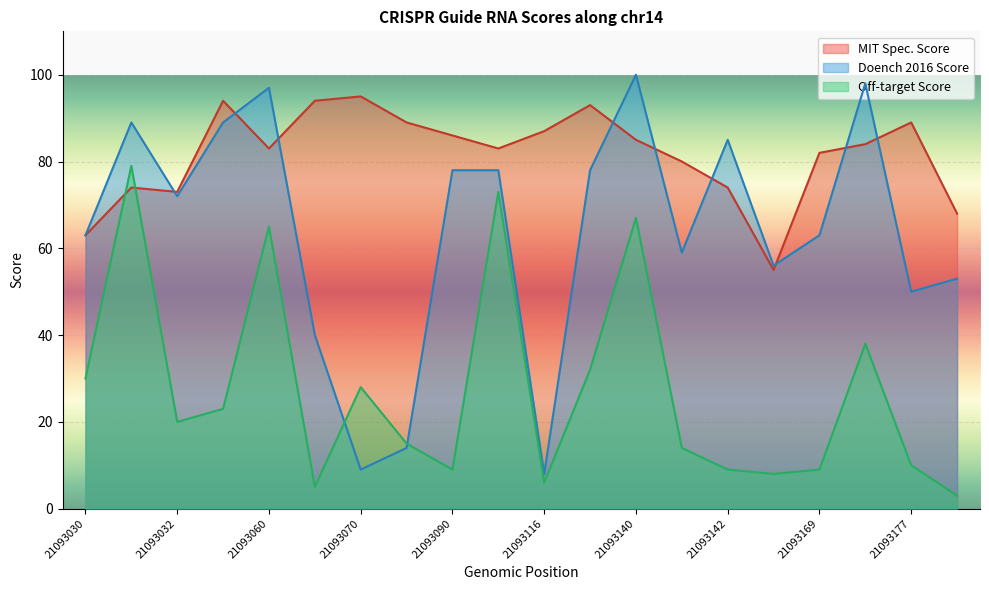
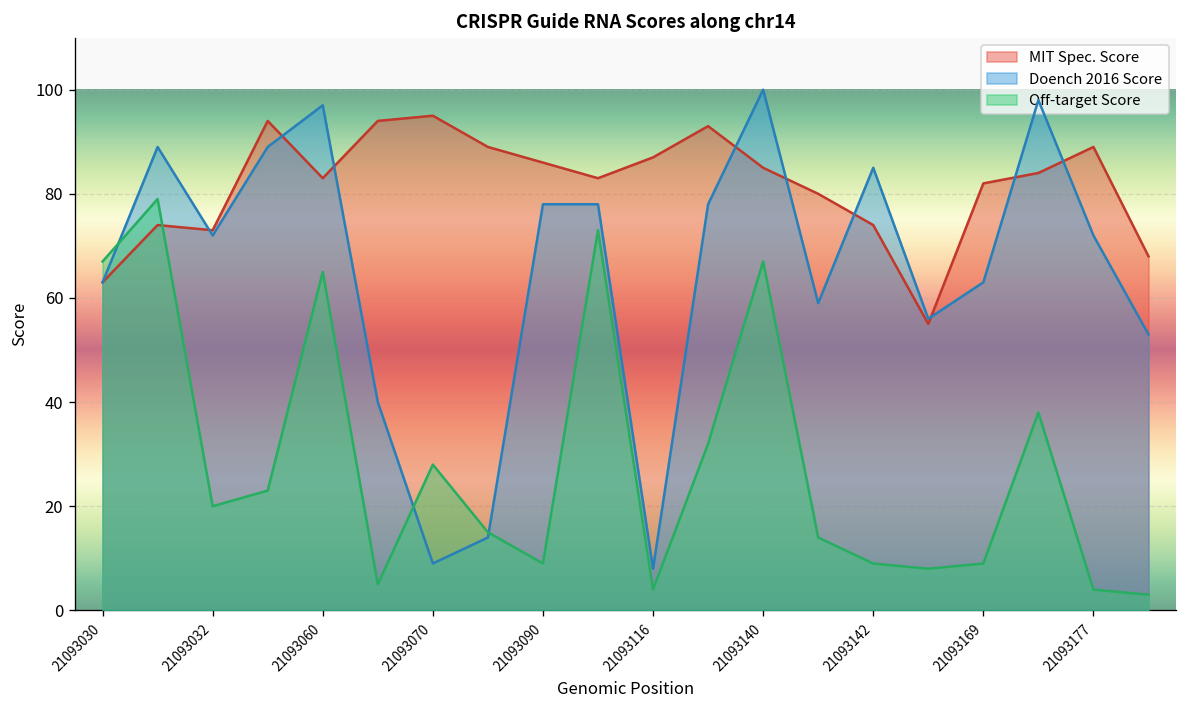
  {
    "MIT Spec. Score": {
      "21093032": 73,
      "21093060": 83,
      "21093070": 95,
      "21093090": 86,
      "21093116": 87,
      "21093140": 85,
      "21093142": 74,
      "21093169": 82,
      "21093177": 89
    },
    "Doench 2016 Score": {
      "21093032": 72,
      "21093060": 97,
      "21093070": 9,
      "21093090": 78,
      "21093116": 8,
      "21093140": 100,
      "21093142": 85,
      "21093169": 63,
-     "21093177": 50
+     "21093177": 72
    },
    "Off-target Score": {
-     "21093030": 30,
+     "21093030": 67,
      "21093032": 20,
      "21093060": 65,
      "21093070": 28,
      "21093090": 9,
-     "21093116": 6,
+     "21093116": 4,
      "21093140": 67,
      "21093142": 9,
      "21093169": 9,
-     "21093177": 10
+     "21093177": 4
    }
  }
